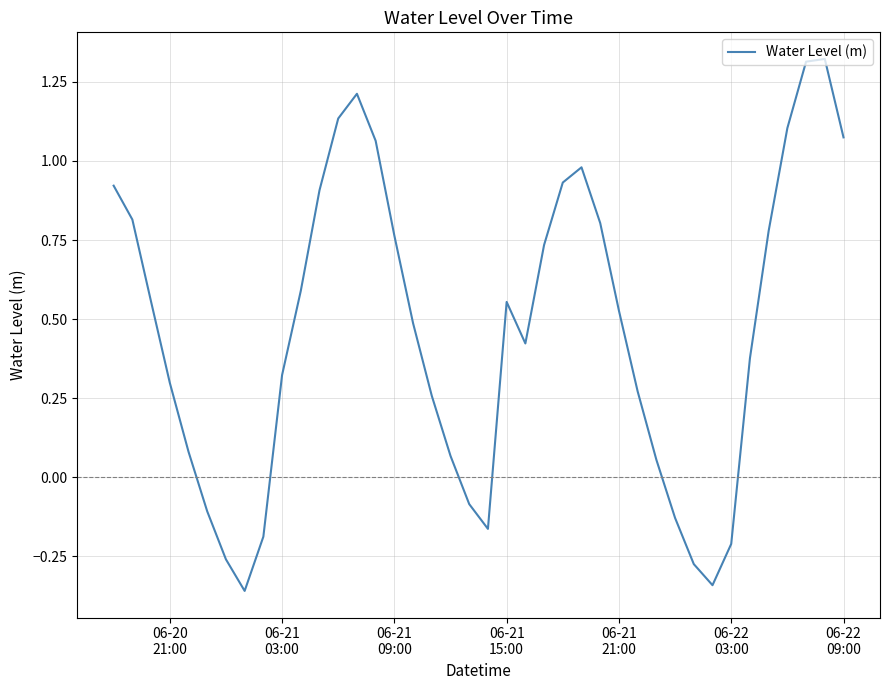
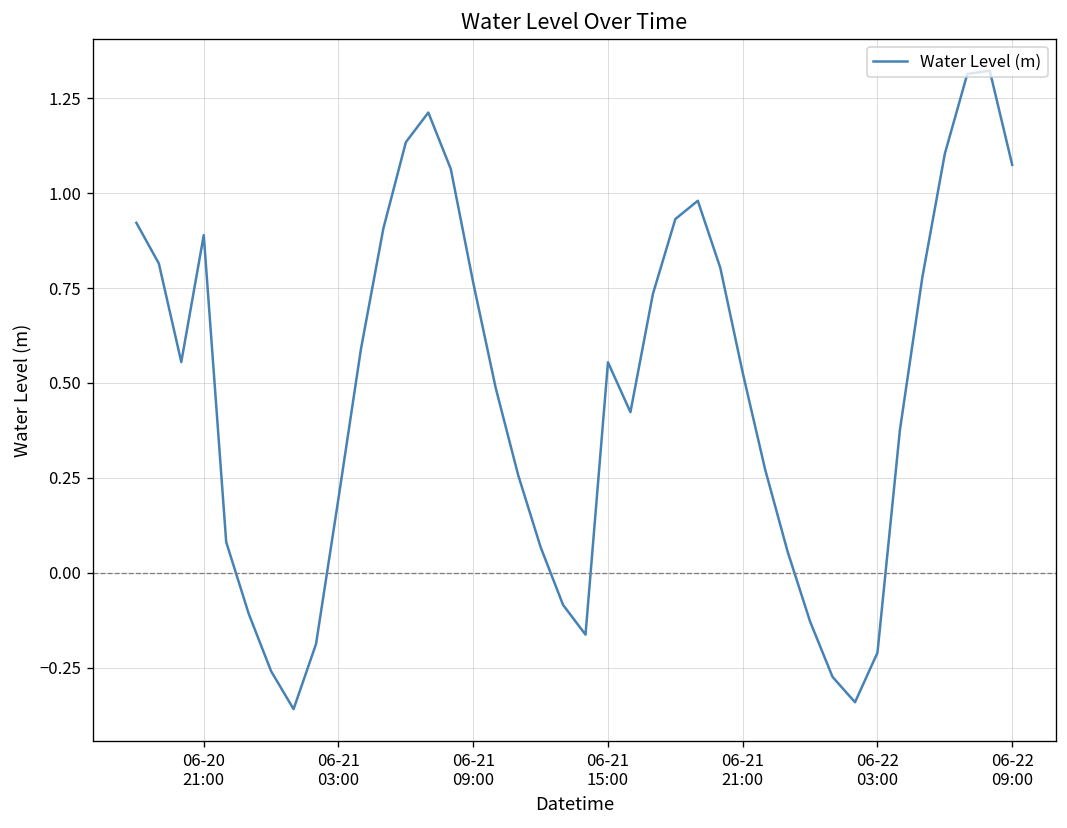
  {
-   "06-20 21:00": 0.30,
-   "06-21 03:00": 0.32,
+   "06-20 21:00": 0.89,
+   "06-21 03:00": 0.20,
    "06-21 09:00": 0.76,
    "06-21 15:00": 0.55,
    "06-21 21:00": 0.53,
    "06-22 03:00": -0.21,
    "06-22 09:00": 1.07
  }
